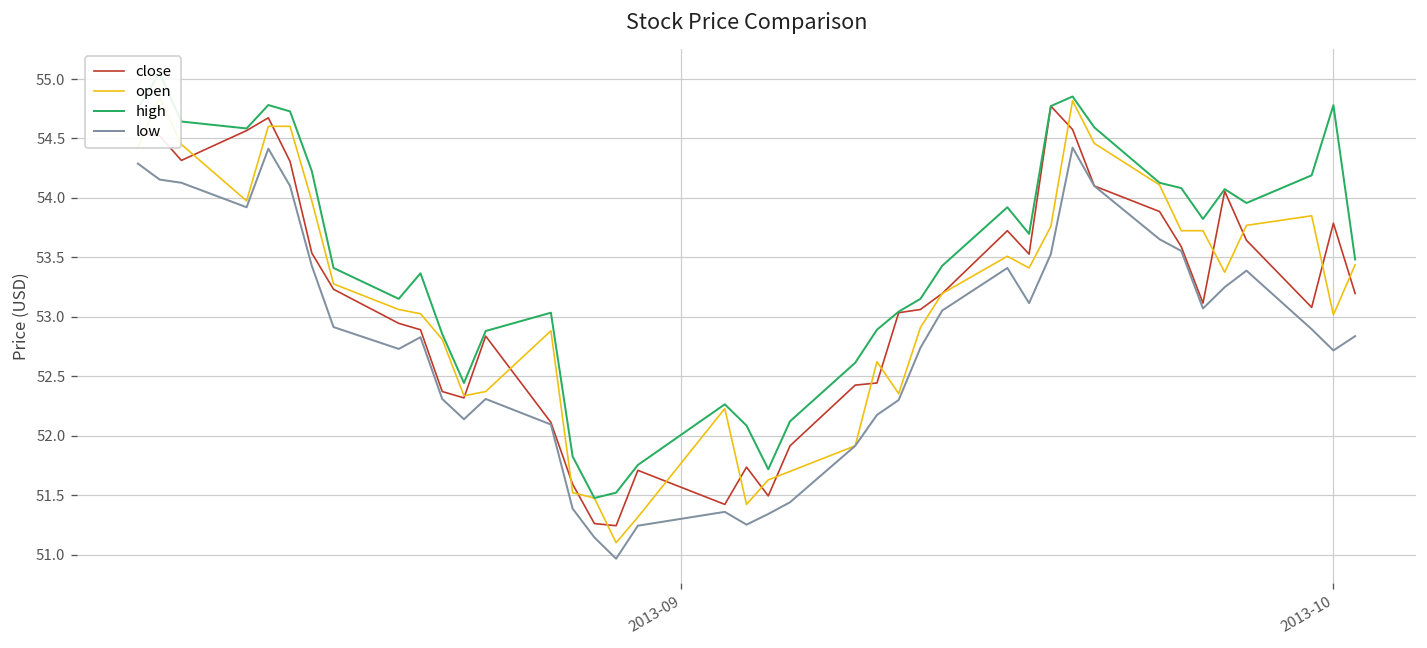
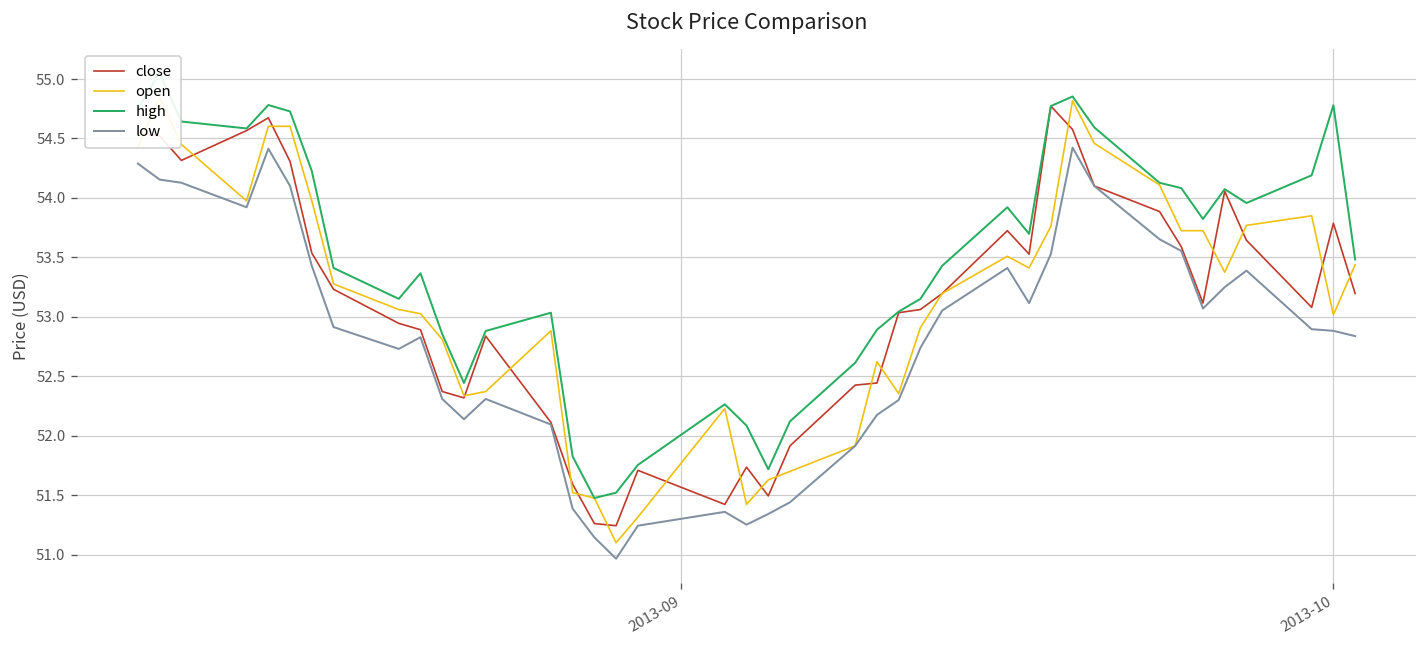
  {
    "close": {
      "2013-10": 53.8
    },
    "open": {
      "2013-10": 53.0
    },
    "high": {
      "2013-10": 54.8
    },
    "low": {
-     "2013-10": 52.7
+     "2013-10": 52.9
    }
  }
